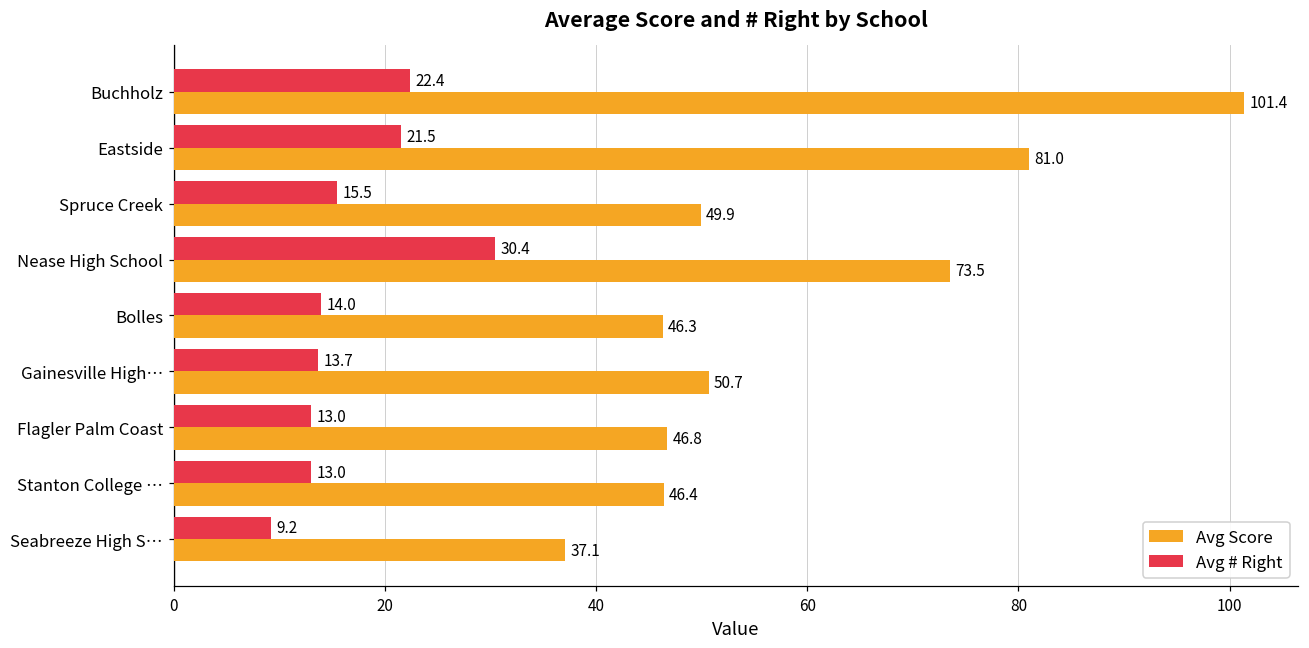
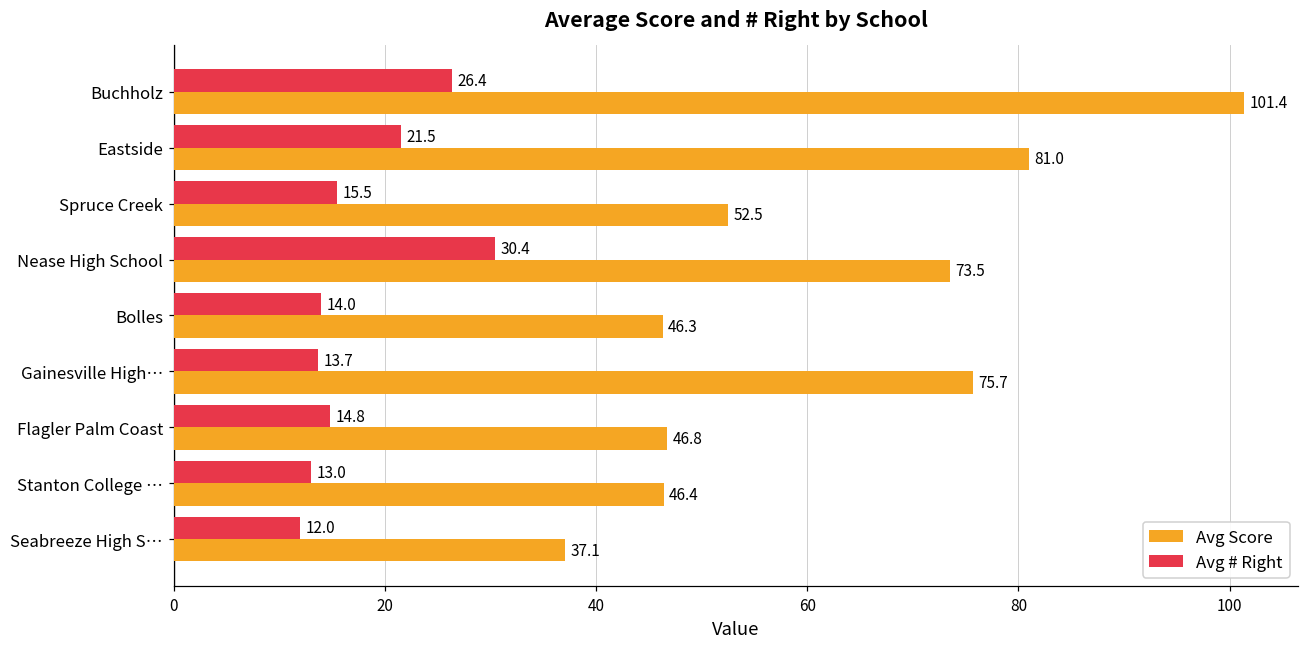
  {
    "Avg Score": {
      "Buchholz": 101.4,
      "Eastside": 81.0,
-     "Spruce Creek": 49.9,
+     "Spruce Creek": 52.5,
      "Nease High School": 73.5,
      "Bolles": 46.3,
-     "Gainesville High…": 50.7,
+     "Gainesville High…": 75.7,
      "Flagler Palm Coast": 46.8,
      "Stanton College …": 46.4,
      "Seabreeze High S…": 37.1
    },
    "Avg # Right": {
-     "Buchholz": 22.4,
+     "Buchholz": 26.4,
      "Eastside": 21.5,
      "Spruce Creek": 15.5,
      "Nease High School": 30.4,
      "Bolles": 14.0,
      "Gainesville High…": 13.7,
-     "Flagler Palm Coast": 13.0,
+     "Flagler Palm Coast": 14.8,
      "Stanton College …": 13.0,
-     "Seabreeze High S…": 9.2
+     "Seabreeze High S…": 12.0
    }
  }
